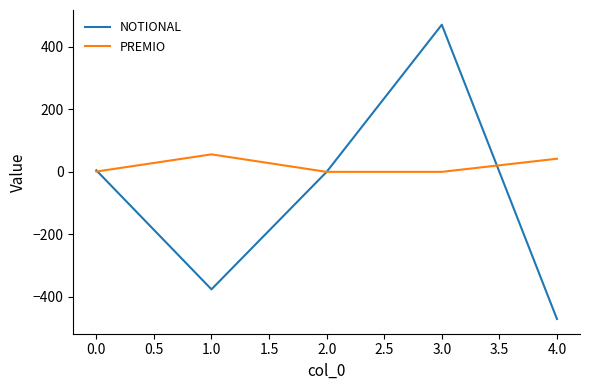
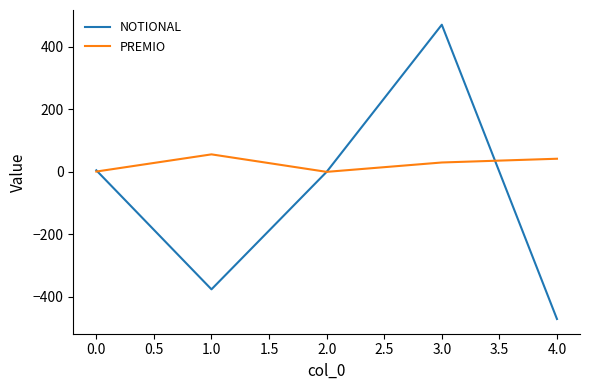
  {
    "NOTIONAL": {
      "1.0": -380,
      "3.0": 470,
      "4.0": -470
    },
    "PREMIO": {
      "1.0": 60,
-     "3.0": 0,
+     "3.0": 30,
      "4.0": 40
    }
  }
